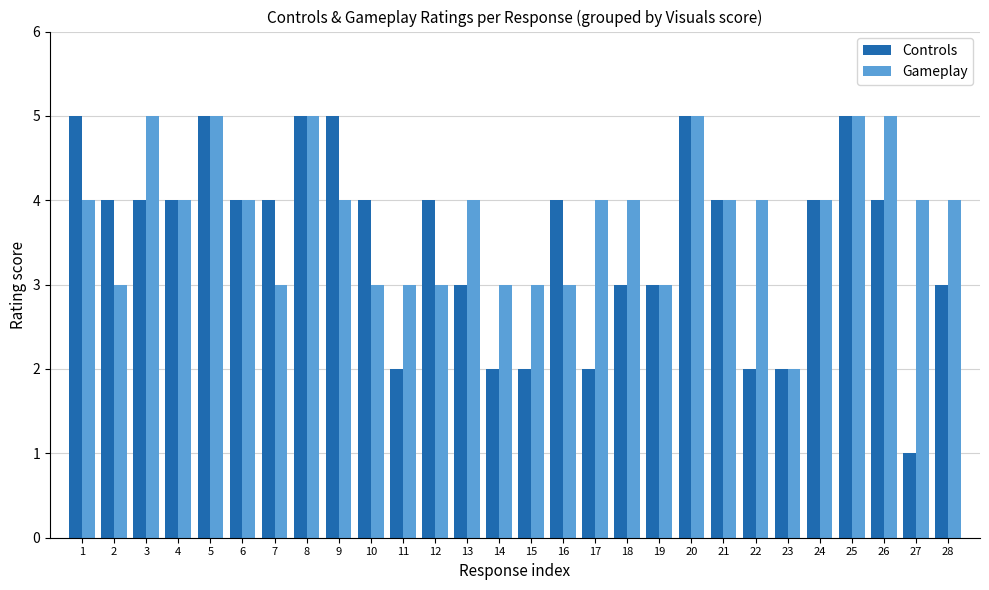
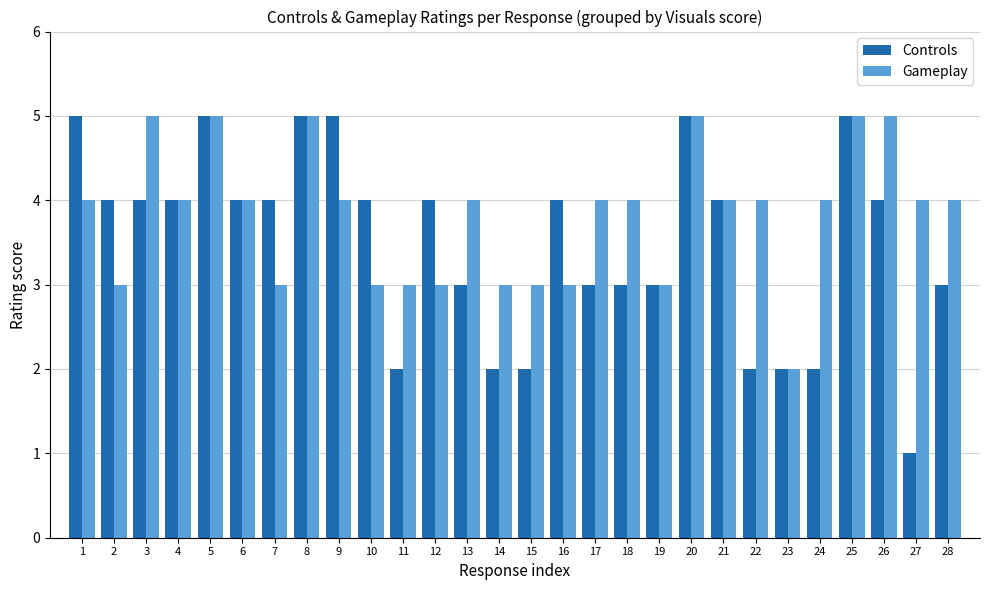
  {
    "Controls": {
      "1": 5,
      "2": 4,
      "3": 4,
      "4": 4,
      "5": 5,
      "6": 4,
      "7": 4,
      "8": 5,
      "9": 5,
      "10": 4,
      "11": 2,
      "12": 4,
      "13": 3,
      "14": 2,
      "15": 2,
      "16": 4,
-     "17": 2,
+     "17": 3,
      "18": 3,
      "19": 3,
      "20": 5,
      "21": 4,
      "22": 2,
      "23": 2,
-     "24": 4,
+     "24": 2,
      "25": 5,
      "26": 4,
      "27": 1,
      "28": 3
    },
    "Gameplay": {
      "1": 4,
      "2": 3,
      "3": 5,
      "4": 4,
      "5": 5,
      "6": 4,
      "7": 3,
      "8": 5,
      "9": 4,
      "10": 3,
      "11": 3,
      "12": 3,
      "13": 4,
      "14": 3,
      "15": 3,
      "16": 3,
      "17": 4,
      "18": 4,
      "19": 3,
      "20": 5,
      "21": 4,
      "22": 4,
      "23": 2,
      "24": 4,
      "25": 5,
      "26": 5,
      "27": 4,
      "28": 4
    }
  }
